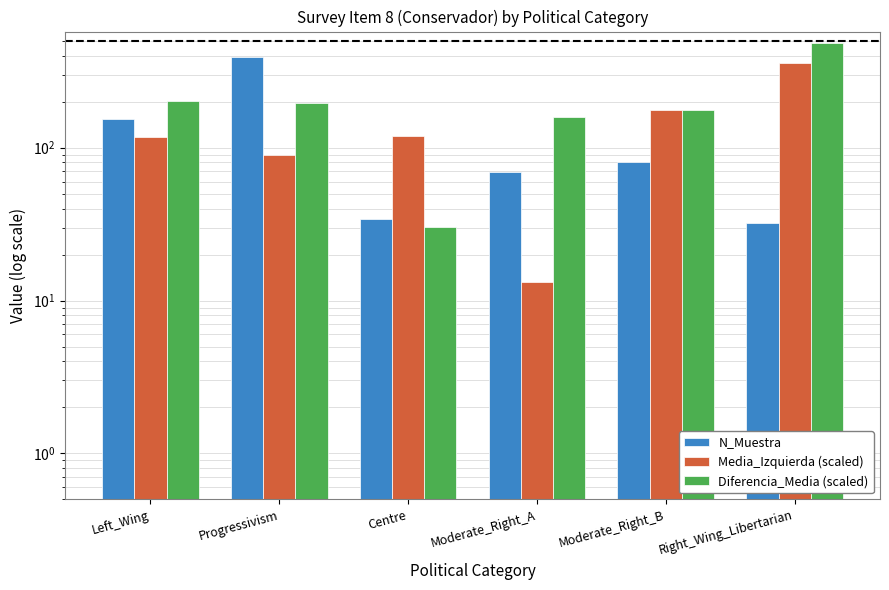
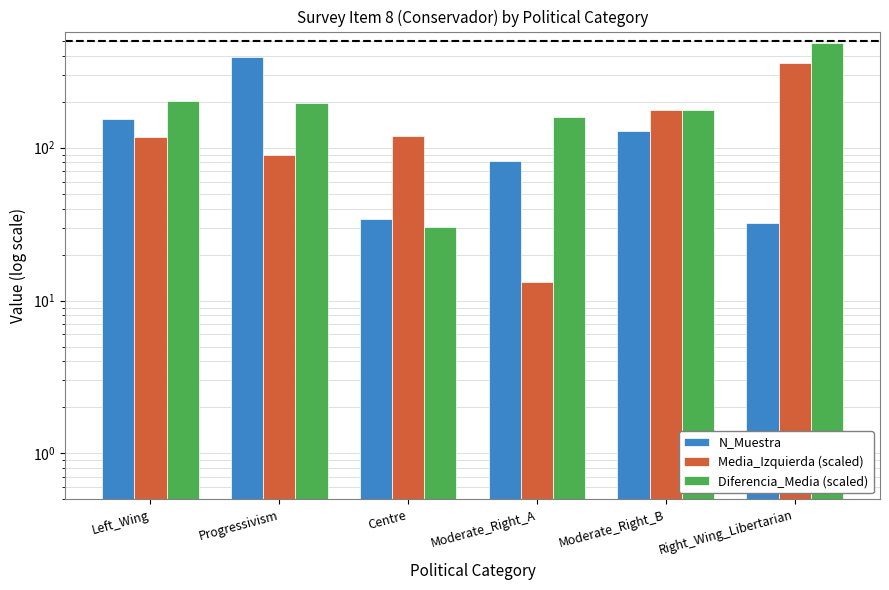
  {
    "N_Muestra": {
      "Left_Wing": 160,
      "Progressivism": 390,
      "Centre": 34,
-     "Moderate_Right_A": 70,
-     "Moderate_Right_B": 80,
+     "Moderate_Right_A": 80,
+     "Moderate_Right_B": 130,
      "Right_Wing_Libertarian": 32
    },
    "Media_Izquierda (scaled)": {
      "Left_Wing": 120,
      "Progressivism": 90,
      "Centre": 120,
      "Moderate_Right_A": 13,
      "Moderate_Right_B": 180,
      "Right_Wing_Libertarian": 360
    },
    "Diferencia_Media (scaled)": {
      "Left_Wing": 200,
      "Progressivism": 200,
      "Centre": 30,
      "Moderate_Right_A": 160,
      "Moderate_Right_B": 180,
      "Right_Wing_Libertarian": 480
    }
  }
